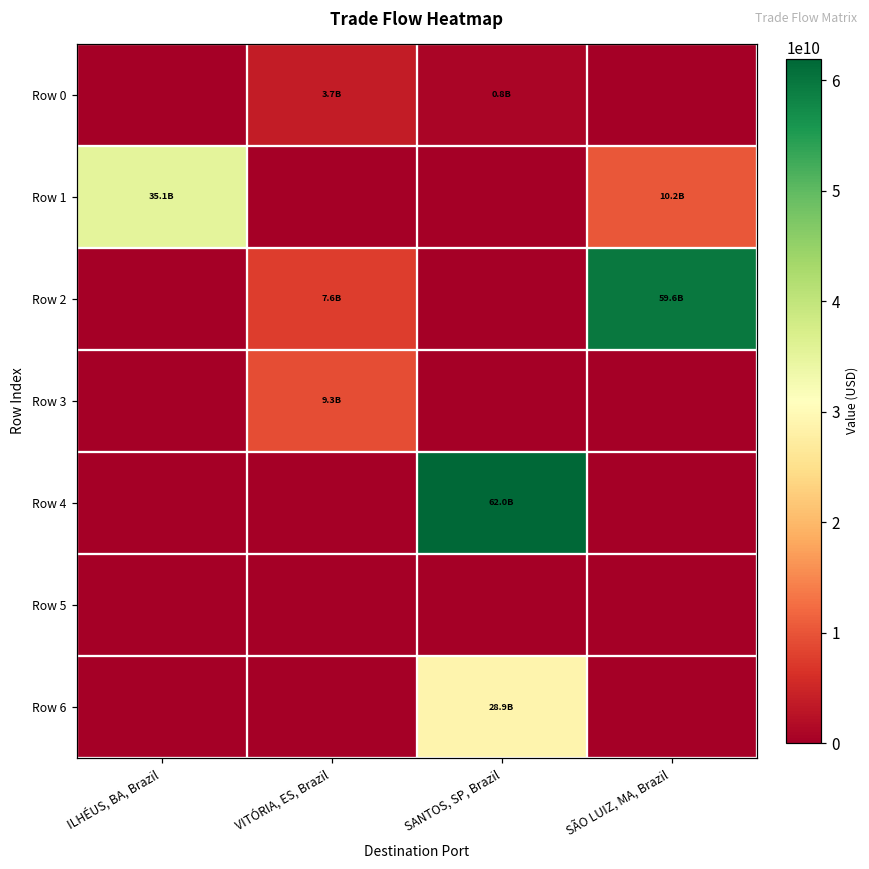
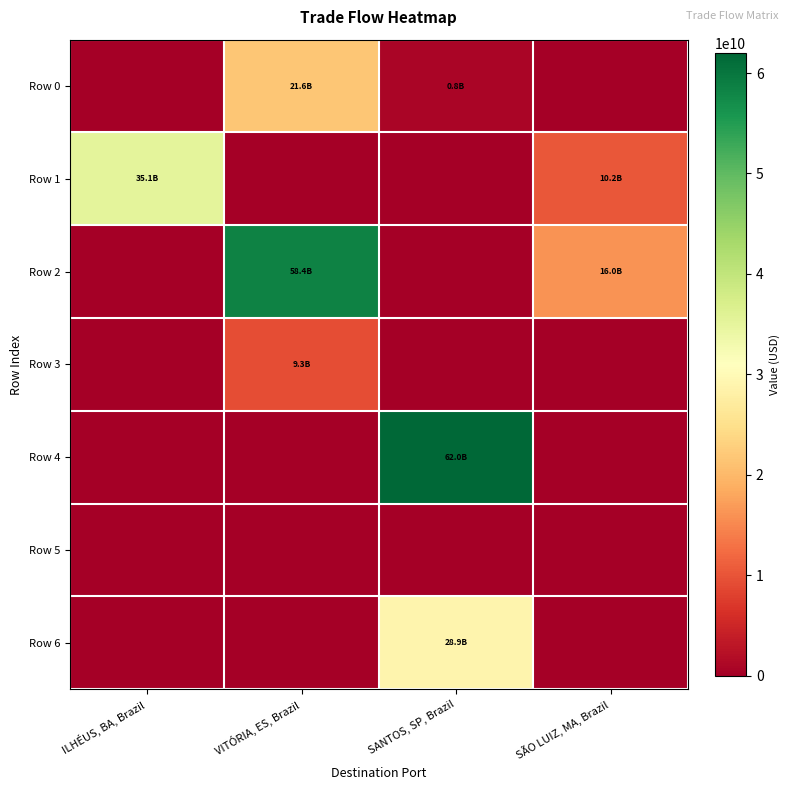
  {
    "Row 0": {
-     "VITÓRIA, ES, Brazil": "3.7B",
+     "VITÓRIA, ES, Brazil": "21.6B",
      "SANTOS, SP, Brazil": "0.8B"
    },
    "Row 1": {
      "ILHÉUS, BA, Brazil": "35.1B",
      "SÃO LUIZ, MA, Brazil": "10.2B"
    },
    "Row 2": {
-     "VITÓRIA, ES, Brazil": "7.6B",
-     "SÃO LUIZ, MA, Brazil": "59.6B"
+     "VITÓRIA, ES, Brazil": "58.4B",
+     "SÃO LUIZ, MA, Brazil": "16.0B"
    },
    "Row 3": {
      "VITÓRIA, ES, Brazil": "9.3B"
    },
    "Row 4": {
      "SANTOS, SP, Brazil": "62.0B"
    },
    "Row 6": {
      "SANTOS, SP, Brazil": "28.9B"
    }
  }
